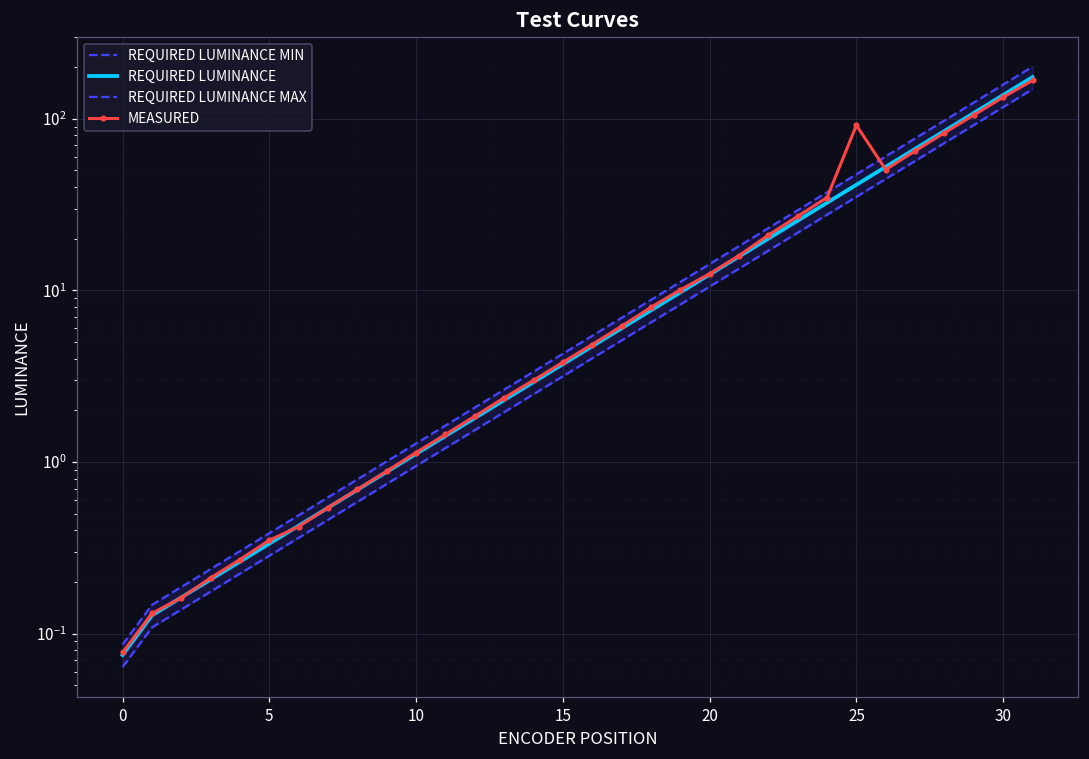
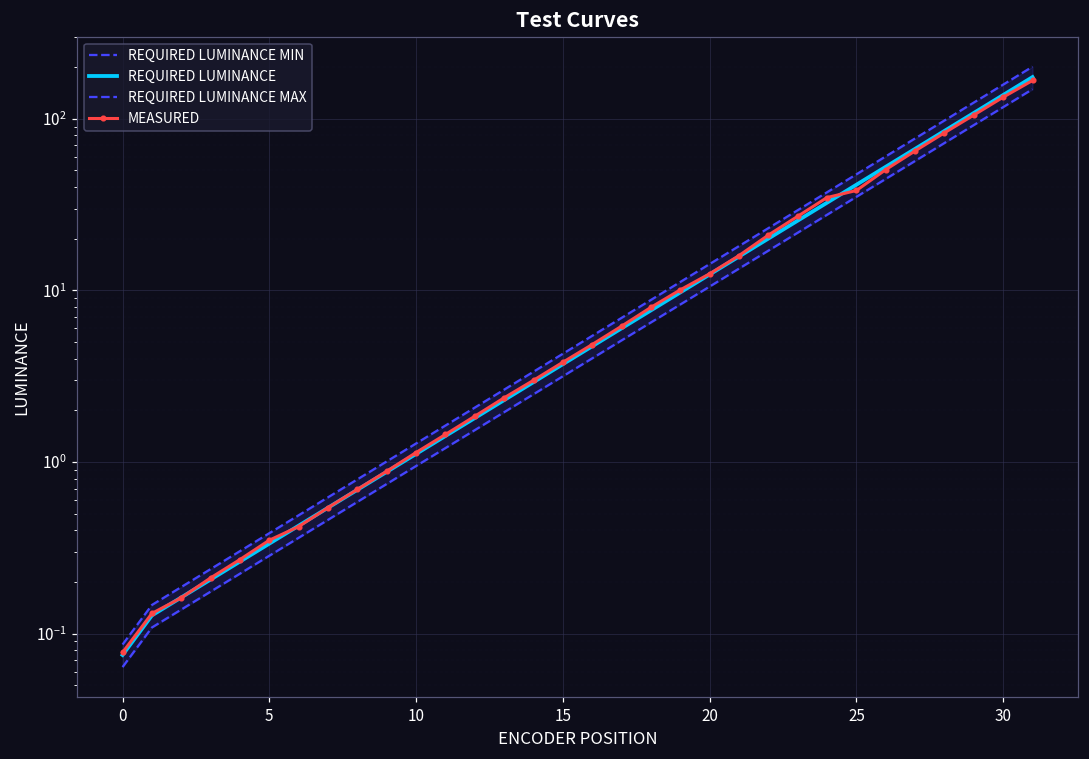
  {
    "REQUIRED LUMINANCE": {
      "5": 0.33,
      "25": 41
    },
    "MEASURED": {
      "5": 0.35,
-     "25": 90
+     "25": 38
    }
  }
